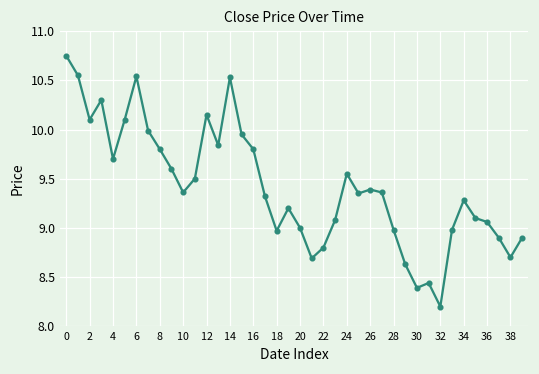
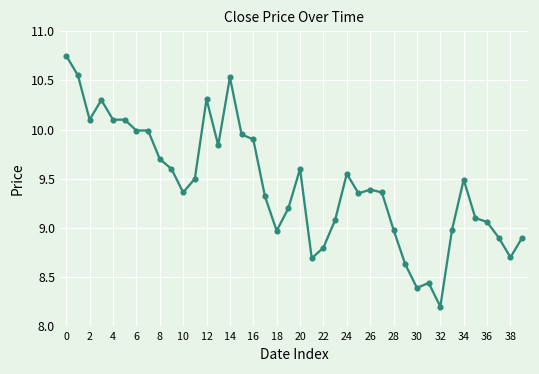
  {
    "0": 10.8,
    "2": 10.1,
-   "4": 9.7,
-   "6": 10.5,
-   "8": 9.8,
+   "4": 10.1,
+   "6": 10.0,
+   "8": 9.7,
    "10": 9.4,
-   "12": 10.2,
+   "12": 10.3,
    "14": 10.5,
-   "16": 9.8,
+   "16": 9.9,
    "18": 9.0,
-   "20": 9.0,
+   "20": 9.6,
    "22": 8.8,
    "24": 9.6,
    "26": 9.4,
    "28": 9.0,
    "30": 8.4,
    "32": 8.2,
-   "34": 9.3,
+   "34": 9.5,
    "36": 9.1,
    "38": 8.7
  }
